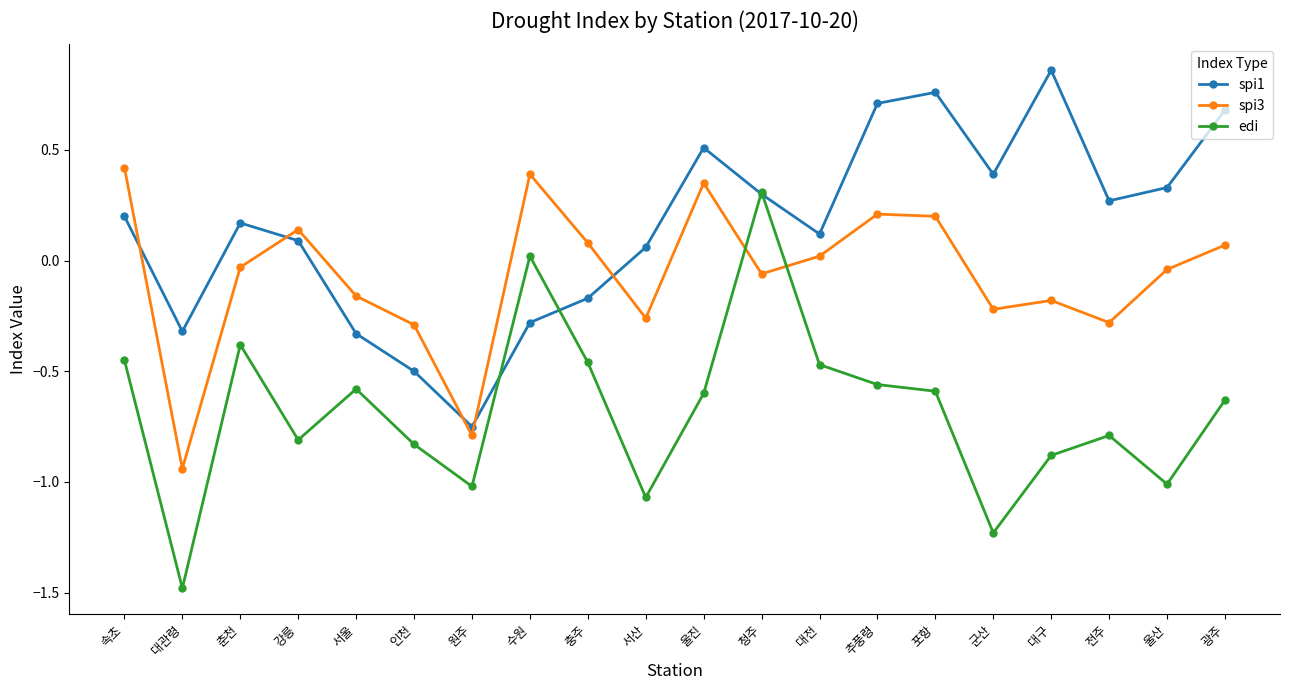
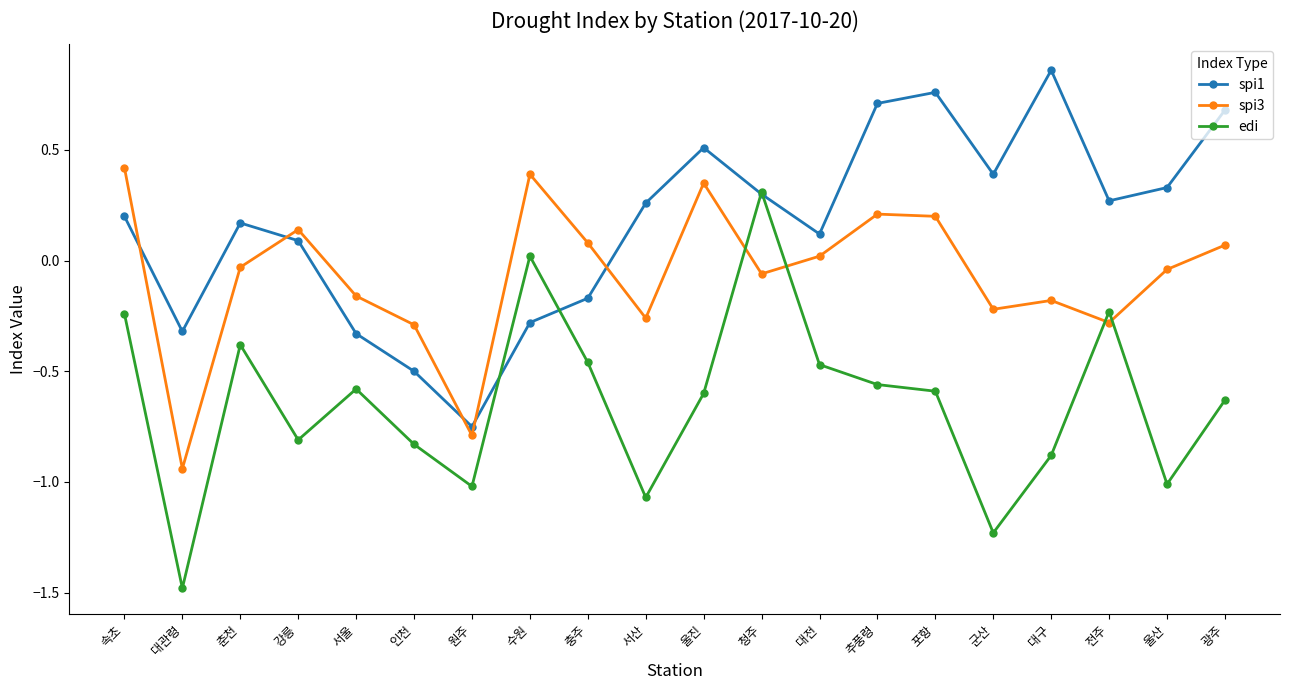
  {
    "spi1": {
      "속초": 0.20,
      "대관령": -0.32,
      "춘천": 0.17,
      "강릉": 0.09,
      "서울": -0.33,
      "인천": -0.50,
      "원주": -0.75,
      "수원": -0.28,
      "충주": -0.17,
-     "서산": 0.06,
+     "서산": 0.26,
      "울진": 0.51,
      "대전": 0.12,
      "추풍령": 0.71,
      "포항": 0.76,
      "군산": 0.39,
      "대구": 0.86,
      "전주": 0.27,
      "울산": 0.33
    },
    "spi3": {
      "속초": 0.42,
      "대관령": -0.94,
      "춘천": -0.03,
      "강릉": 0.14,
      "서울": -0.16,
      "인천": -0.29,
      "원주": -0.79,
      "수원": 0.39,
      "충주": 0.08,
      "서산": -0.26,
      "울진": 0.35,
      "청주": -0.06,
      "대전": 0.02,
      "추풍령": 0.21,
      "포항": 0.20,
      "군산": -0.22,
      "대구": -0.18,
      "전주": -0.28,
      "울산": -0.04,
      "광주": 0.07
    },
    "edi": {
-     "속초": -0.45,
+     "속초": -0.24,
      "대관령": -1.48,
      "춘천": -0.38,
      "강릉": -0.81,
      "서울": -0.58,
      "인천": -0.83,
      "원주": -1.02,
      "수원": 0.02,
      "충주": -0.46,
      "서산": -1.07,
      "울진": -0.60,
      "대전": -0.47,
      "추풍령": -0.56,
      "포항": -0.59,
      "군산": -1.23,
      "대구": -0.88,
-     "전주": -0.79,
+     "전주": -0.23,
      "울산": -1.01,
      "광주": -0.63
    }
  }
